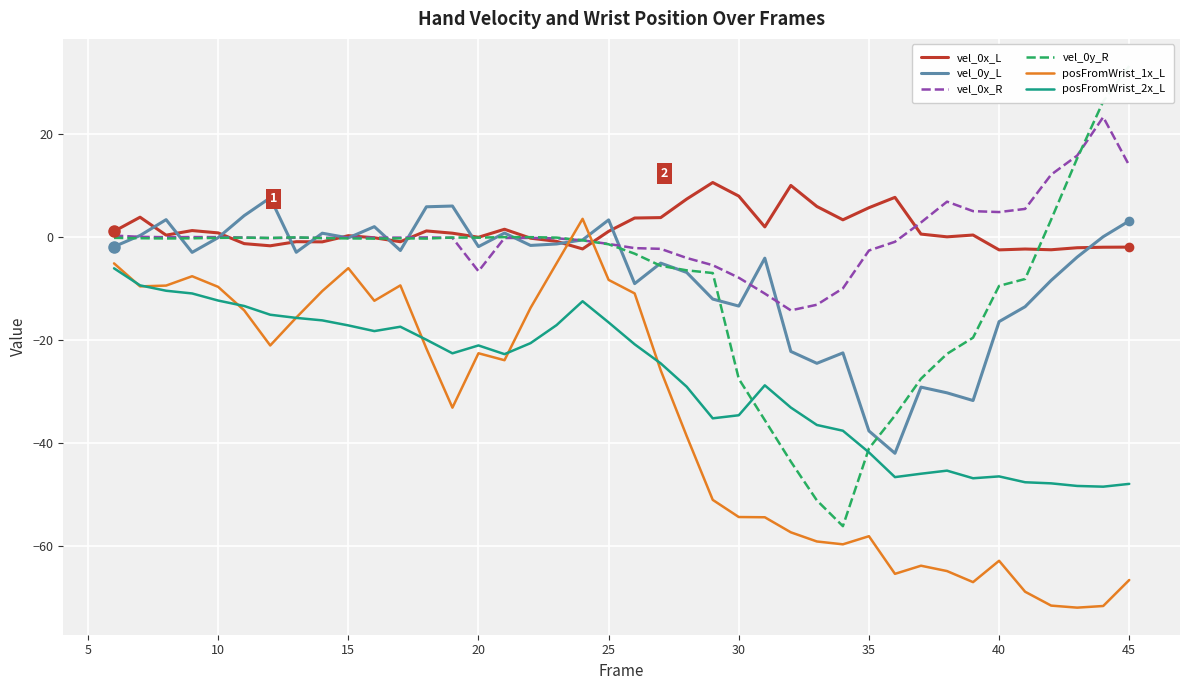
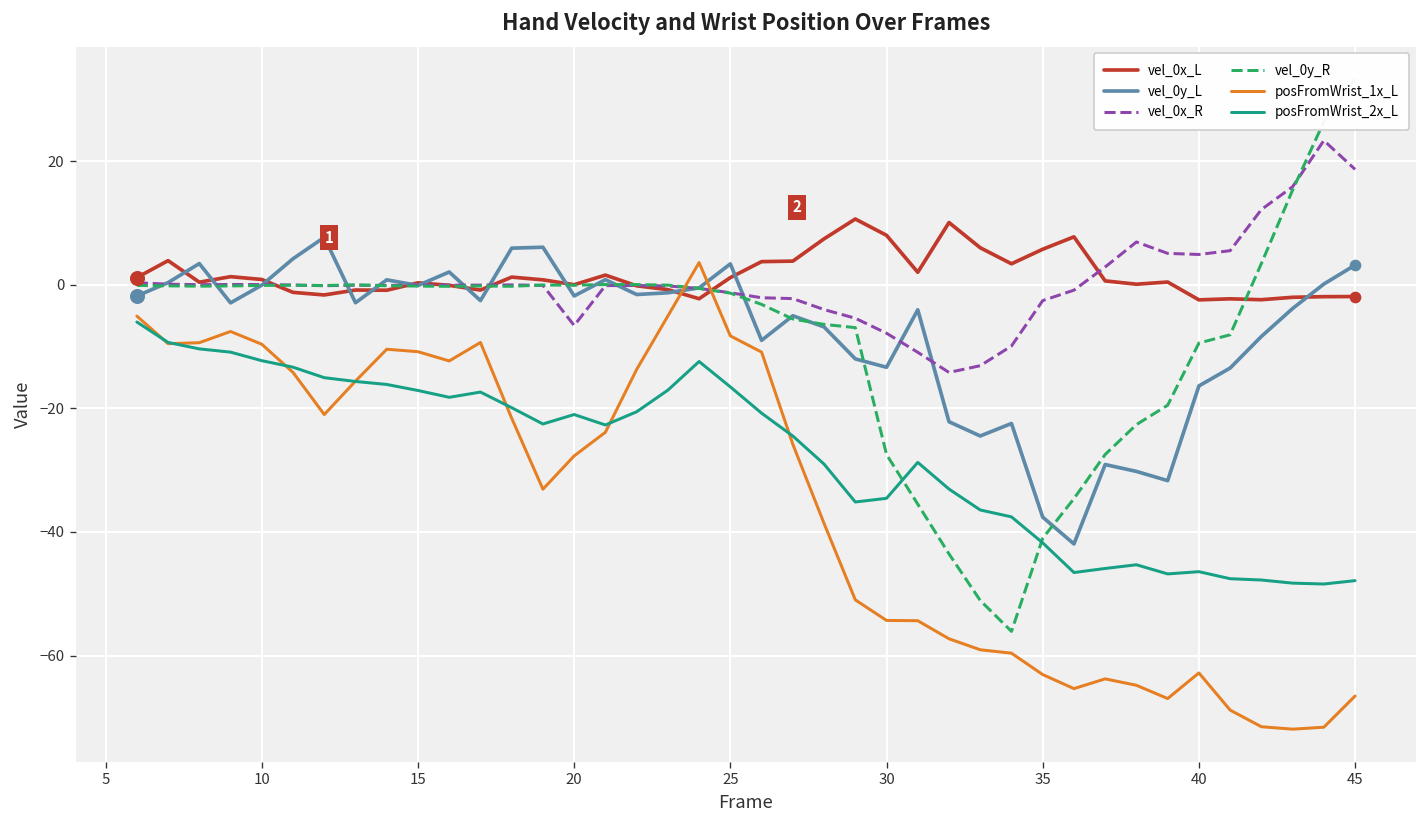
  {
    "vel_0x_R": {
      "20": -7,
      "30": -8,
      "35": -3,
      "40": 5,
-     "45": 14
+     "45": 19
    },
    "posFromWrist_1x_L": {
      "10": -10,
-     "15": -6,
-     "20": -23,
+     "15": -11,
+     "20": -28,
      "25": -8,
      "30": -54,
-     "35": -58,
+     "35": -63,
      "40": -63,
      "45": -67
    }
  }
